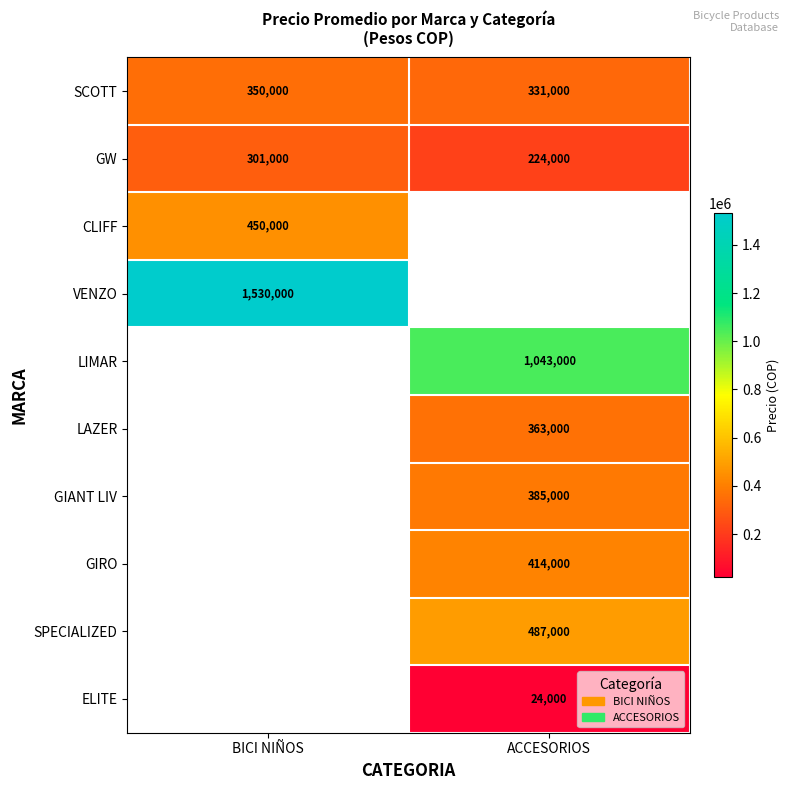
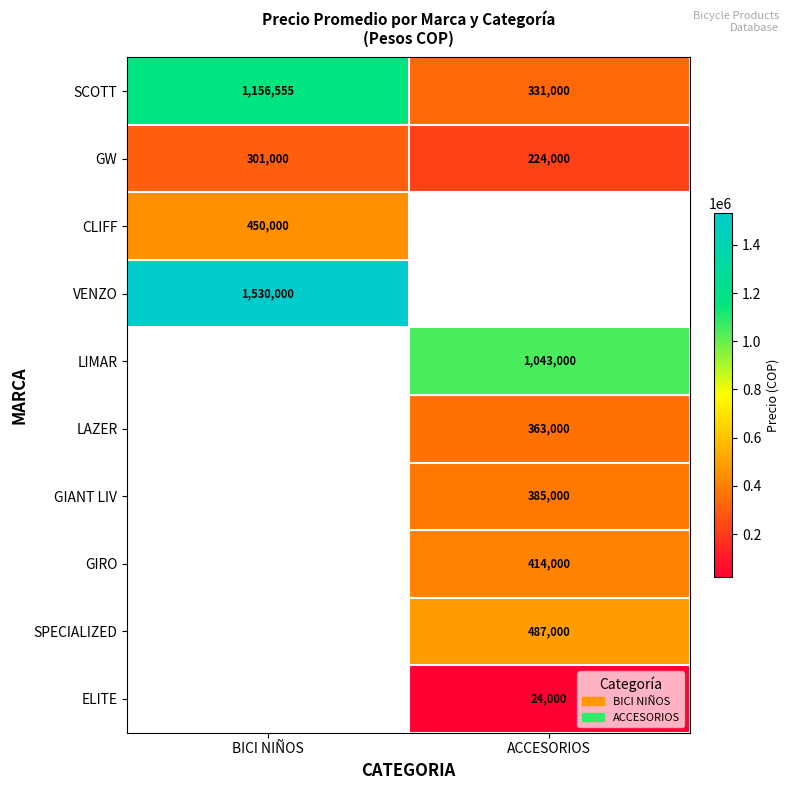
  {
    "SCOTT": {
-     "BICI NIÑOS": "350,000",
+     "BICI NIÑOS": "1,156,555",
      "ACCESORIOS": "331,000"
    },
    "GW": {
      "BICI NIÑOS": "301,000",
      "ACCESORIOS": "224,000"
    },
    "CLIFF": {
      "BICI NIÑOS": "450,000"
    },
    "VENZO": {
      "BICI NIÑOS": "1,530,000"
    },
    "LIMAR": {
      "ACCESORIOS": "1,043,000"
    },
    "LAZER": {
      "ACCESORIOS": "363,000"
    },
    "GIANT LIV": {
      "ACCESORIOS": "385,000"
    },
    "GIRO": {
      "ACCESORIOS": "414,000"
    },
    "SPECIALIZED": {
      "ACCESORIOS": "487,000"
    },
    "ELITE": {
      "ACCESORIOS": "24,000"
    }
  }
